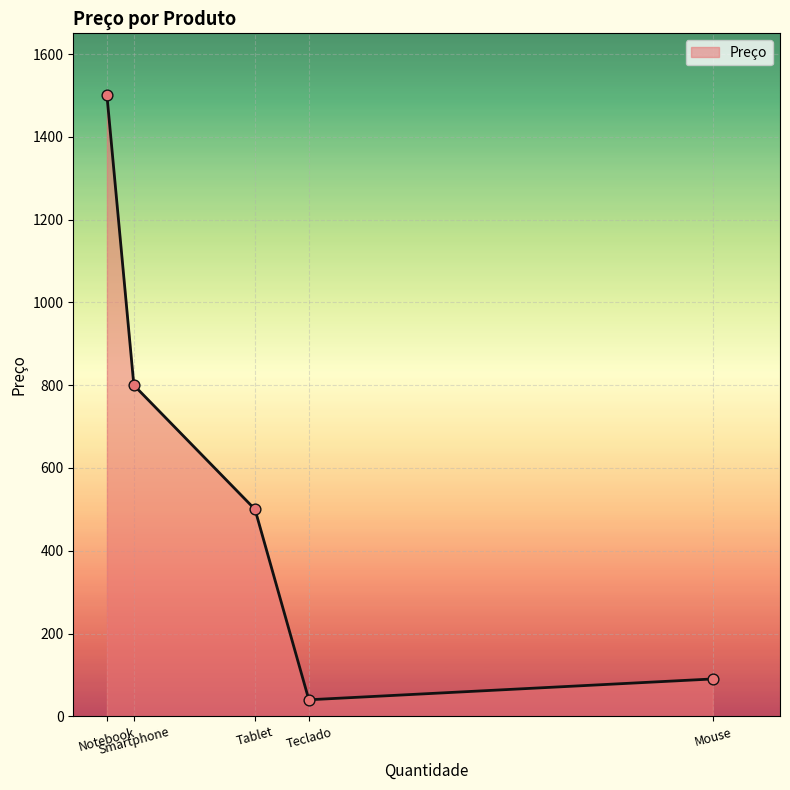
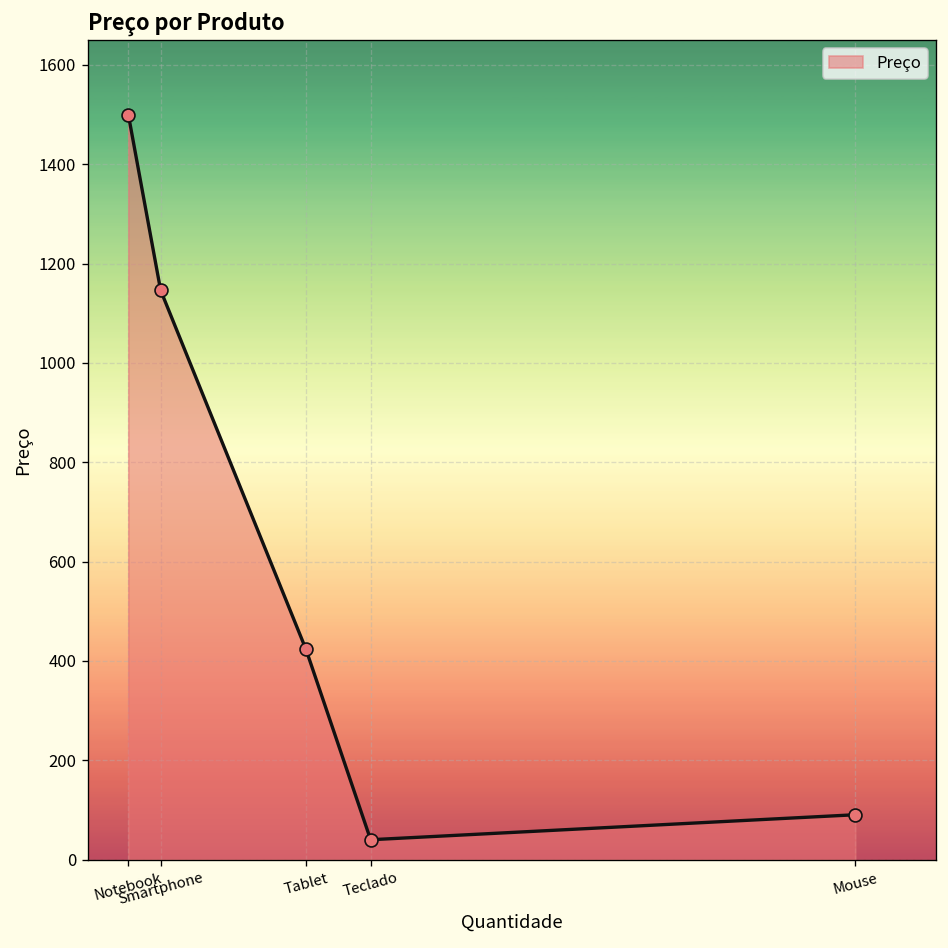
  {
    "Notebook": 1500,
-   "Smartphone": 800,
-   "Tablet": 500,
+   "Smartphone": 1150,
+   "Tablet": 420,
    "Teclado": 40,
    "Mouse": 90
  }
